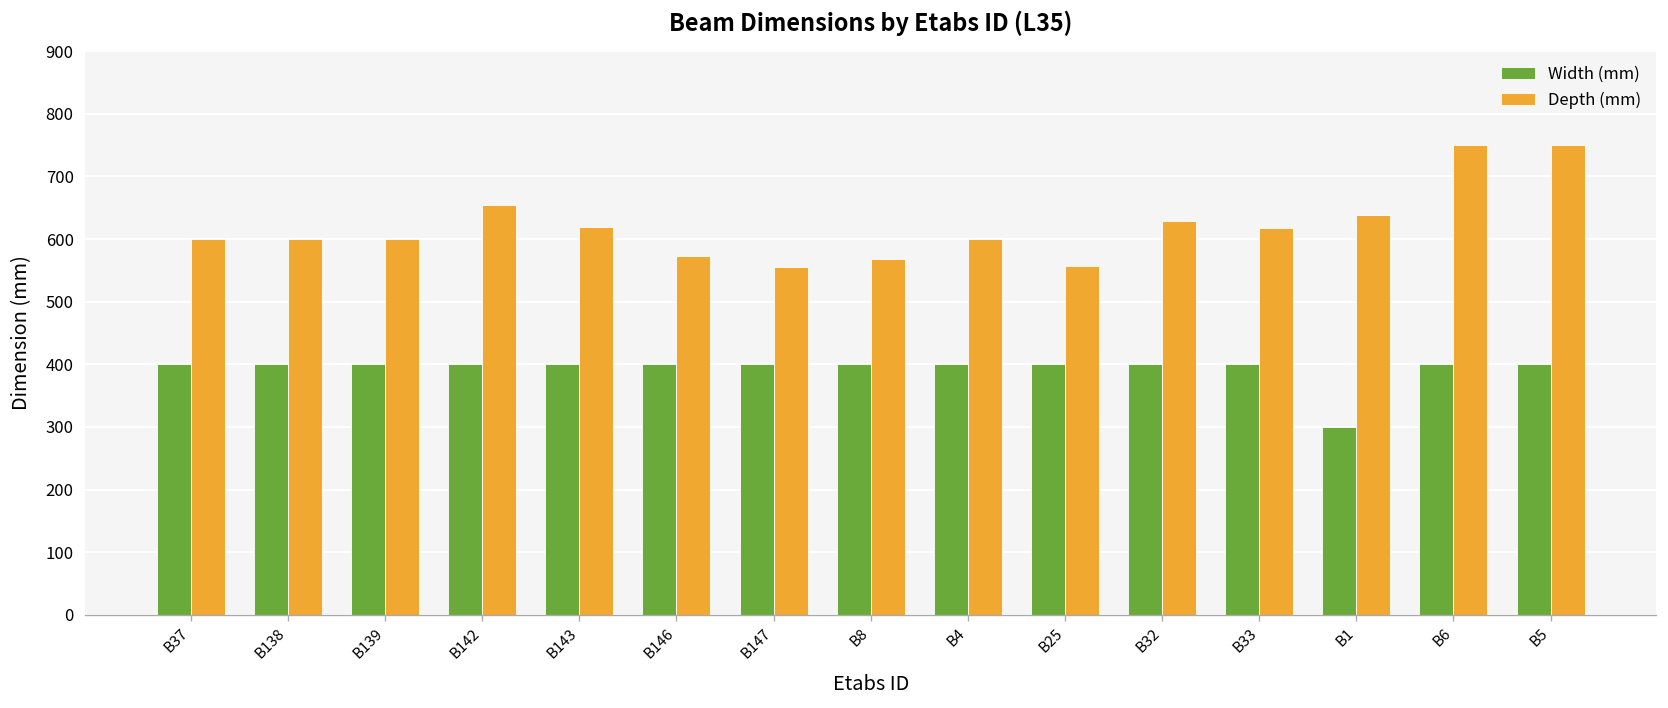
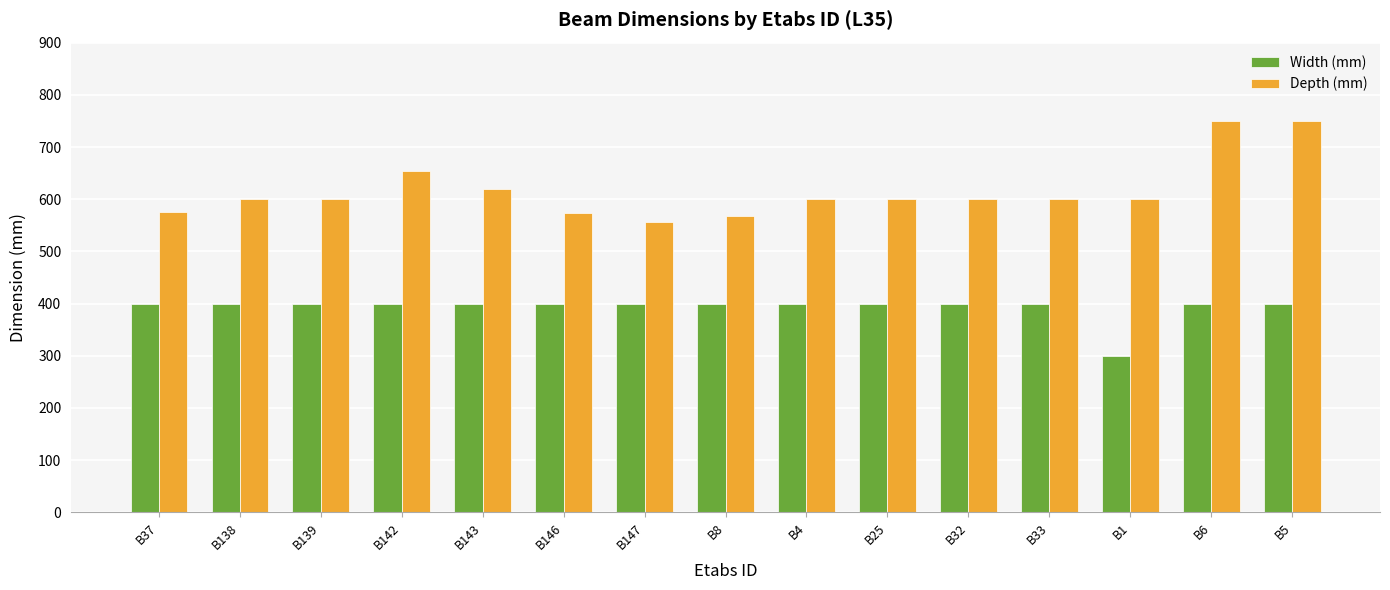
  {
    "Width (mm)": {
      "B37": 400,
      "B138": 400,
      "B139": 400,
      "B142": 400,
      "B143": 400,
      "B146": 400,
      "B147": 400,
      "B8": 400,
      "B4": 400,
      "B25": 400,
      "B32": 400,
      "B33": 400,
      "B1": 300,
      "B6": 400,
      "B5": 400
    },
    "Depth (mm)": {
-     "B37": 600,
+     "B37": 580,
      "B138": 600,
      "B139": 600,
      "B142": 650,
      "B143": 620,
      "B146": 570,
      "B147": 560,
      "B8": 570,
      "B4": 600,
-     "B25": 560,
-     "B32": 630,
-     "B33": 620,
-     "B1": 640,
+     "B25": 600,
+     "B32": 600,
+     "B33": 600,
+     "B1": 600,
      "B6": 750,
      "B5": 750
    }
  }
